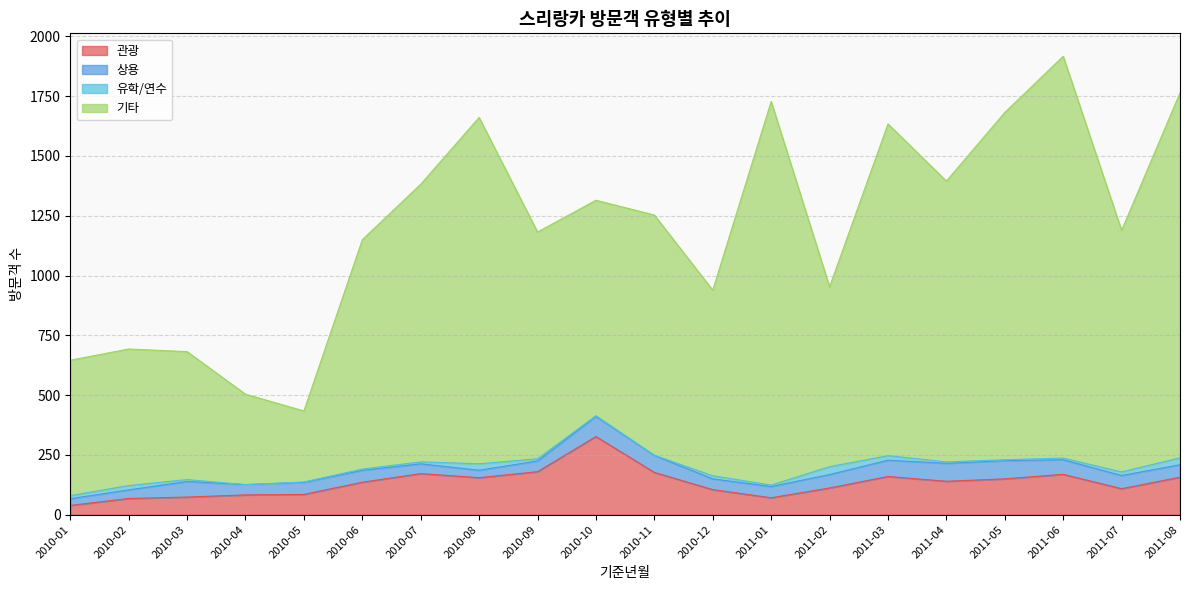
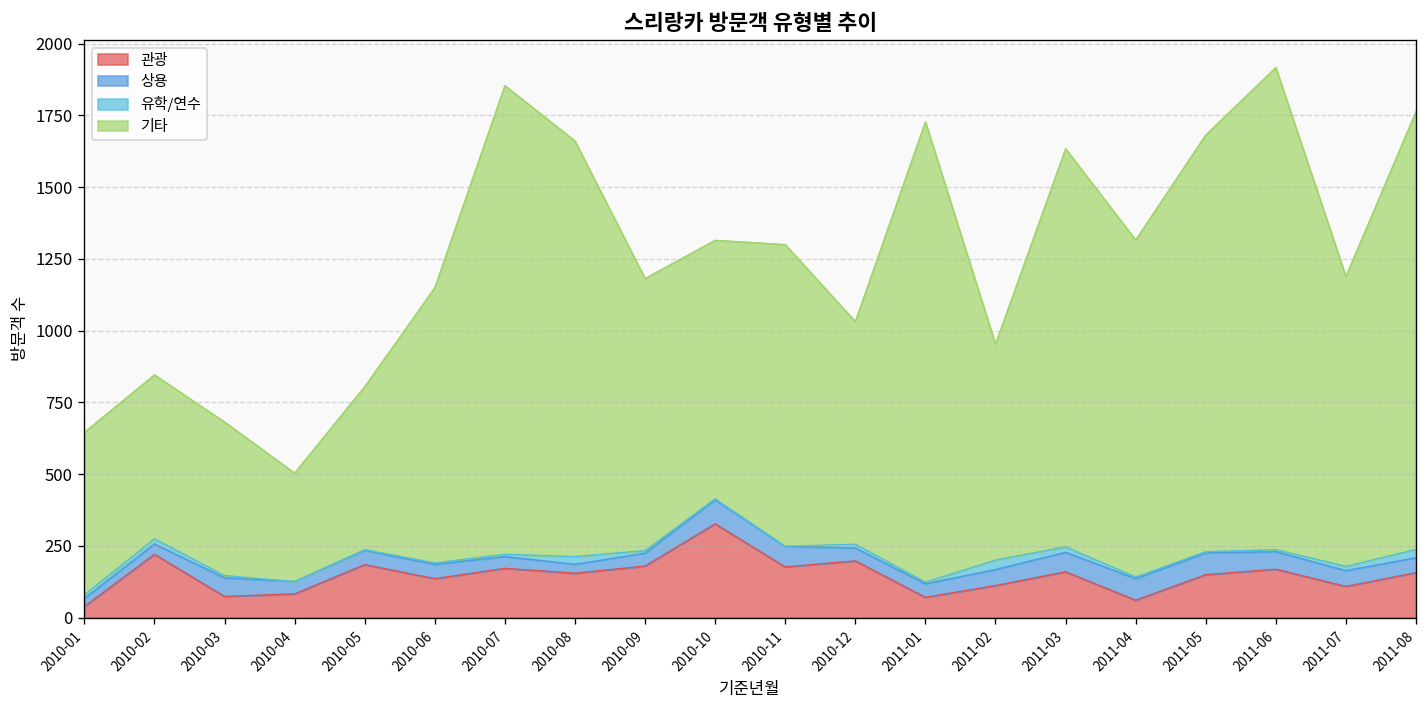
  {
    "관광": {
      "2010-01": 40,
-     "2010-02": 70,
+     "2010-02": 220,
      "2010-03": 70,
      "2010-04": 80,
-     "2010-05": 90,
+     "2010-05": 190,
      "2010-06": 140,
      "2010-07": 170,
      "2010-08": 160,
      "2010-09": 180,
      "2010-10": 330,
      "2010-11": 180,
-     "2010-12": 110,
+     "2010-12": 200,
      "2011-01": 70,
      "2011-02": 110,
      "2011-03": 160,
-     "2011-04": 140,
+     "2011-04": 60,
      "2011-05": 150,
      "2011-06": 170,
      "2011-07": 110,
      "2011-08": 160
    },
    "기타": {
      "2010-01": 570,
      "2010-02": 570,
      "2010-03": 540,
      "2010-04": 380,
-     "2010-05": 300,
+     "2010-05": 570,
      "2010-06": 960,
-     "2010-07": 1160,
+     "2010-07": 1630,
      "2010-08": 1450,
      "2010-09": 950,
      "2010-10": 900,
-     "2010-11": 1000,
+     "2010-11": 1050,
      "2010-12": 780,
      "2011-01": 1600,
      "2011-02": 750,
      "2011-03": 1390,
      "2011-04": 1170,
      "2011-05": 1450,
      "2011-06": 1680,
      "2011-07": 1010,
      "2011-08": 1530
    }
  }
